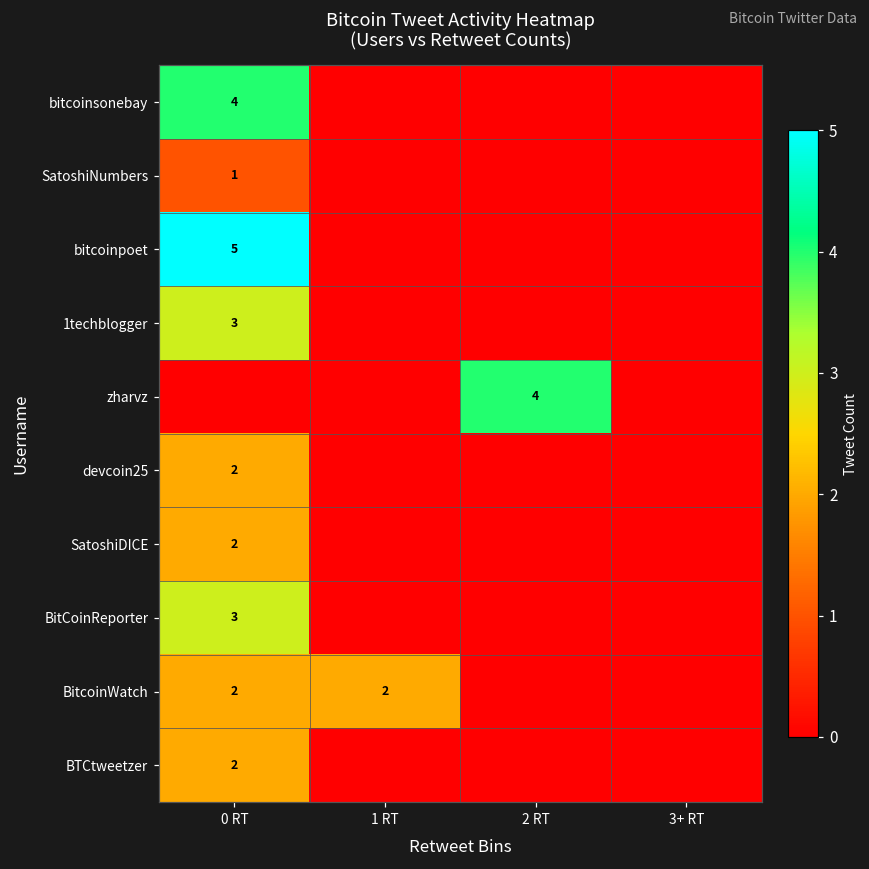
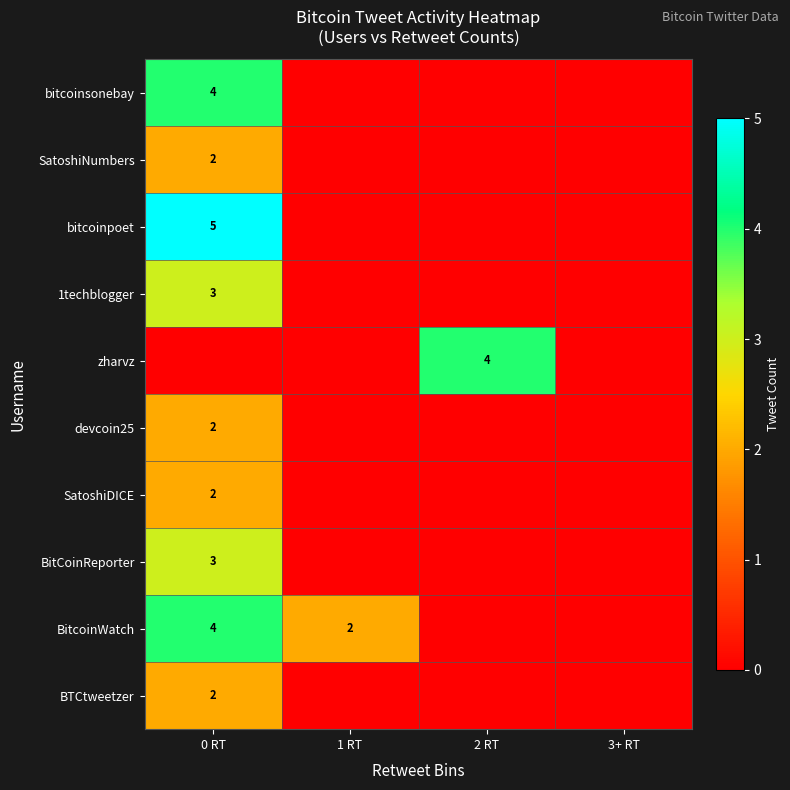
  {
    "bitcoinsonebay": {
      "0 RT": 4
    },
    "SatoshiNumbers": {
-     "0 RT": 1
+     "0 RT": 2
    },
    "bitcoinpoet": {
      "0 RT": 5
    },
    "1techblogger": {
      "0 RT": 3
    },
    "zharvz": {
      "2 RT": 4
    },
    "devcoin25": {
      "0 RT": 2
    },
    "SatoshiDICE": {
      "0 RT": 2
    },
    "BitCoinReporter": {
      "0 RT": 3
    },
    "BitcoinWatch": {
-     "0 RT": 2,
+     "0 RT": 4,
      "1 RT": 2
    },
    "BTCtweetzer": {
      "0 RT": 2
    }
  }
